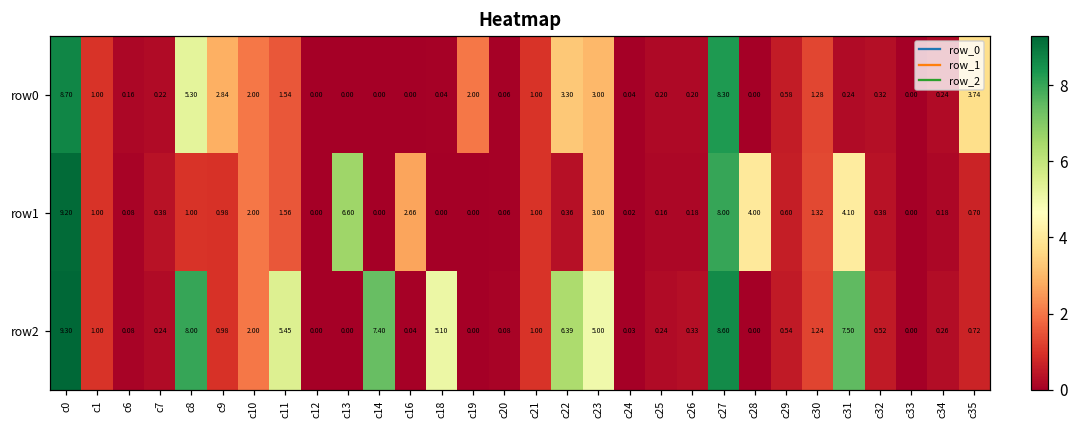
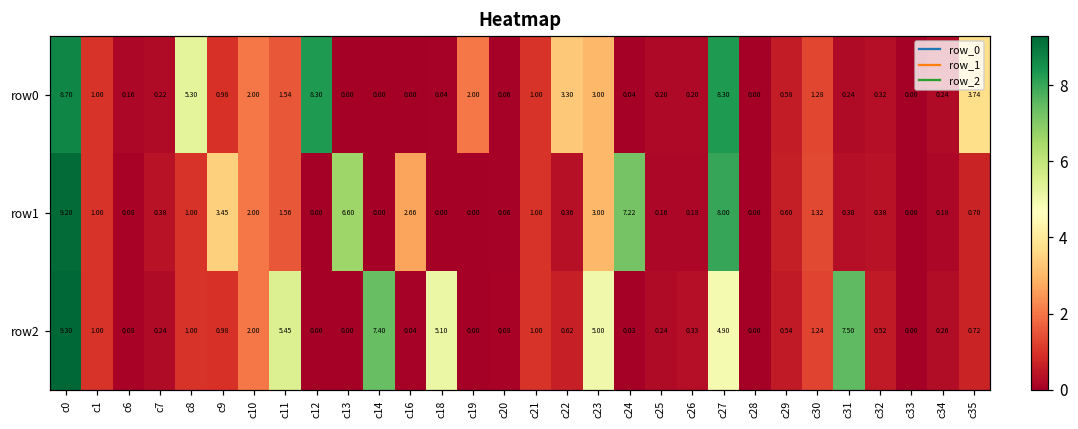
  {
    "row0": {
      "c0": 8.70,
      "c1": 1.00,
      "c6": 0.16,
      "c7": 0.22,
      "c8": 5.30,
-     "c9": 2.84,
+     "c9": 0.98,
      "c10": 2.00,
      "c11": 1.54,
-     "c12": 0.00,
+     "c12": 8.30,
      "c13": 0.00,
      "c14": 0.00,
      "c16": 0.00,
      "c18": 0.04,
      "c19": 2.00,
      "c20": 0.06,
      "c21": 1.00,
      "c22": 3.30,
      "c23": 3.00,
      "c24": 0.04,
      "c25": 0.20,
      "c26": 0.20,
      "c27": 8.30,
      "c28": 0.00,
      "c29": 0.58,
      "c30": 1.28,
      "c31": 0.24,
      "c32": 0.32
    },
    "row1": {
      "c0": 9.20,
      "c1": 1.00,
      "c6": 0.08,
      "c7": 0.38,
      "c8": 1.00,
-     "c9": 0.98,
+     "c9": 3.45,
      "c10": 2.00,
      "c11": 1.56,
      "c12": 0.00,
      "c13": 6.60,
      "c14": 0.00,
      "c16": 2.66,
      "c18": 0.00,
      "c19": 0.00,
      "c20": 0.06,
      "c21": 1.00,
      "c22": 0.36,
      "c23": 3.00,
-     "c24": 0.02,
+     "c24": 7.22,
      "c25": 0.16,
      "c26": 0.18,
      "c27": 8.00,
-     "c28": 4.00,
+     "c28": 0.00,
      "c29": 0.60,
      "c30": 1.32,
-     "c31": 4.10,
+     "c31": 0.30,
      "c32": 0.38,
      "c33": 0.00,
      "c34": 0.18,
      "c35": 0.70
    },
    "row2": {
      "c0": 9.30,
      "c1": 1.00,
      "c6": 0.08,
      "c7": 0.24,
-     "c8": 8.00,
+     "c8": 1.00,
      "c9": 0.98,
      "c10": 2.00,
      "c11": 5.45,
      "c12": 0.00,
      "c13": 0.00,
      "c14": 7.40,
      "c16": 0.04,
      "c18": 5.10,
      "c19": 0.00,
      "c20": 0.08,
      "c21": 1.00,
-     "c22": 6.39,
+     "c22": 0.62,
      "c23": 5.00,
      "c24": 0.03,
      "c25": 0.24,
      "c26": 0.33,
-     "c27": 8.60,
+     "c27": 4.90,
      "c28": 0.00,
      "c29": 0.54,
      "c30": 1.24,
      "c31": 7.50,
      "c32": 0.52,
      "c33": 0.00,
      "c34": 0.26,
      "c35": 0.72
    }
  }
